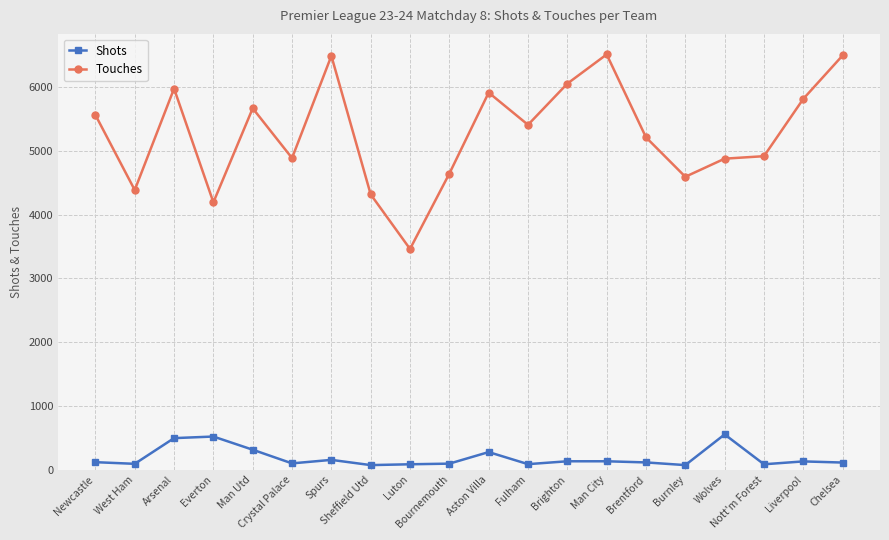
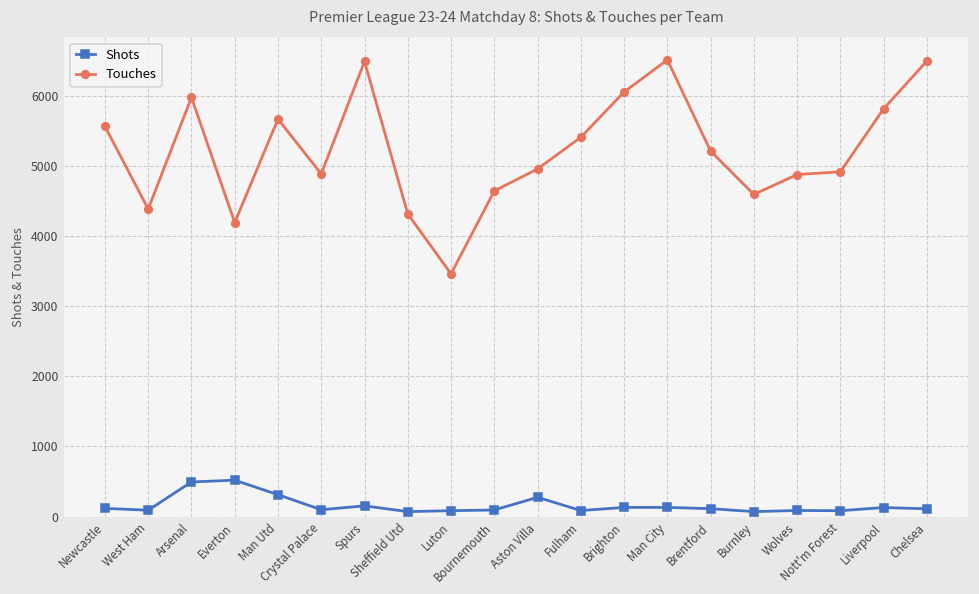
  {
    "Shots": {
      "Newcastle": 100,
      "West Ham": 100,
      "Arsenal": 500,
      "Everton": 500,
      "Man Utd": 300,
      "Crystal Palace": 100,
      "Spurs": 200,
      "Sheffield Utd": 100,
      "Luton": 100,
      "Bournemouth": 100,
      "Aston Villa": 300,
      "Fulham": 100,
      "Brighton": 100,
      "Man City": 100,
      "Brentford": 100,
      "Burnley": 100,
-     "Wolves": 600,
+     "Wolves": 100,
      "Nott'm Forest": 100,
      "Liverpool": 100,
      "Chelsea": 100
    },
    "Touches": {
      "Newcastle": 5600,
      "West Ham": 4400,
      "Arsenal": 6000,
      "Everton": 4200,
      "Man Utd": 5700,
      "Crystal Palace": 4900,
      "Spurs": 6500,
      "Sheffield Utd": 4300,
      "Luton": 3500,
      "Bournemouth": 4600,
-     "Aston Villa": 5900,
+     "Aston Villa": 5000,
      "Fulham": 5400,
      "Brighton": 6100,
      "Man City": 6500,
      "Brentford": 5200,
      "Burnley": 4600,
      "Wolves": 4900,
      "Nott'm Forest": 4900,
      "Liverpool": 5800,
      "Chelsea": 6500
    }
  }
